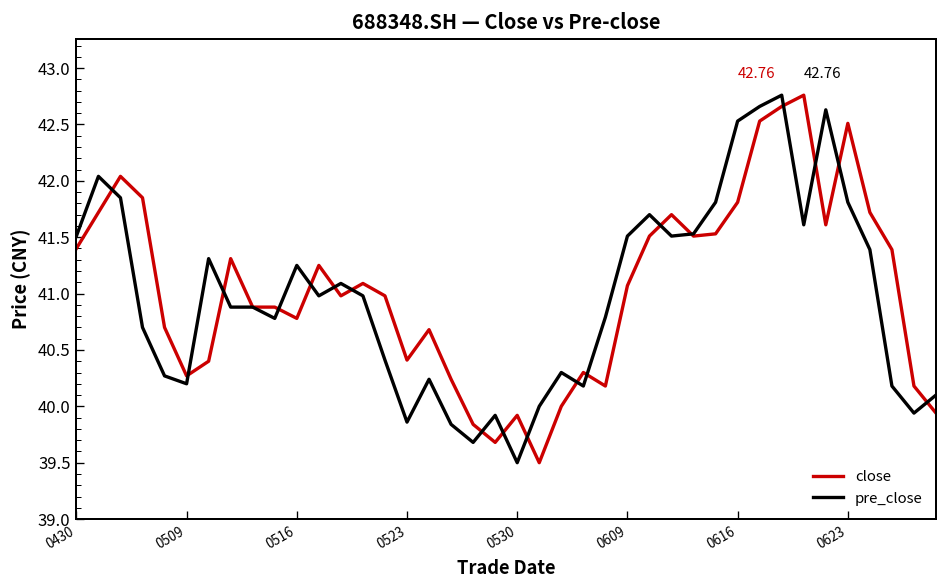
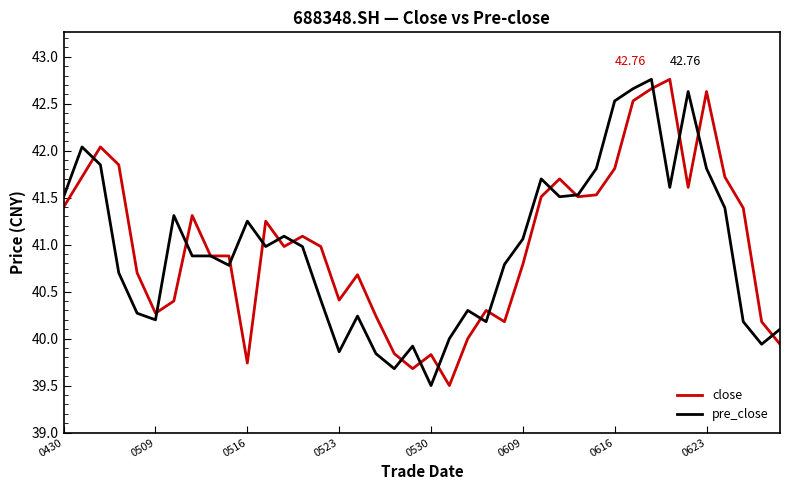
  {
    "close": {
      "0430": 41.4,
      "0509": 40.3,
-     "0516": 40.8,
+     "0516": 39.7,
      "0523": 40.4,
-     "0530": 39.9,
-     "0609": 41.1,
+     "0530": 39.8,
+     "0609": 40.8,
      "0616": 41.8,
-     "0623": 42.5
+     "0623": 42.6
    },
    "pre_close": {
      "0430": 41.5,
      "0509": 40.2,
      "0516": 41.3,
      "0523": 39.9,
      "0530": 39.5,
-     "0609": 41.5,
+     "0609": 41.1,
      "0616": 42.5,
      "0623": 41.8
    }
  }
